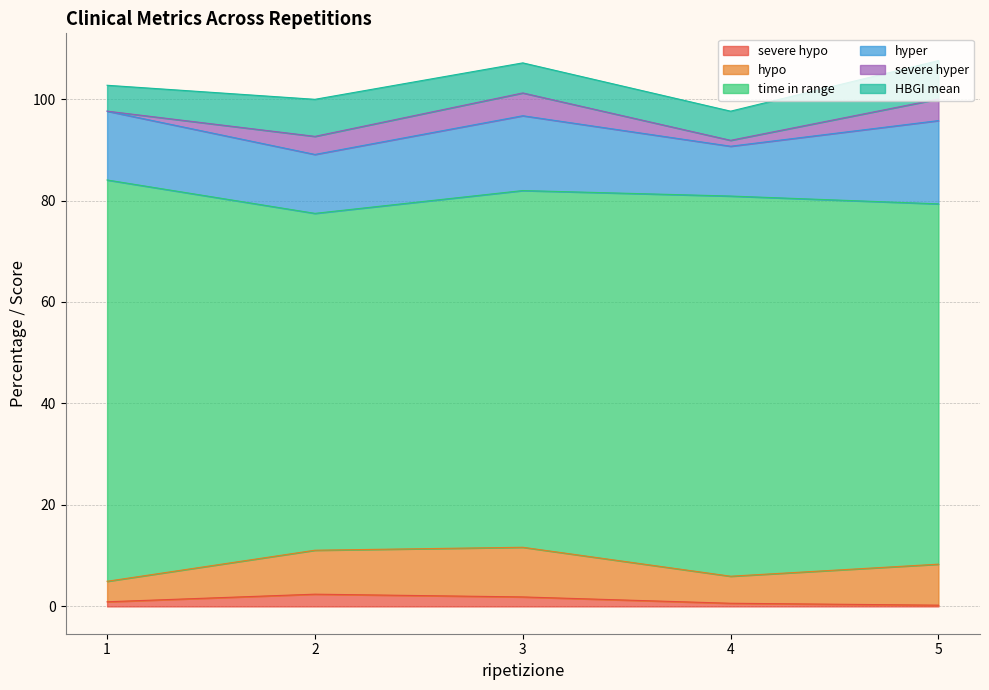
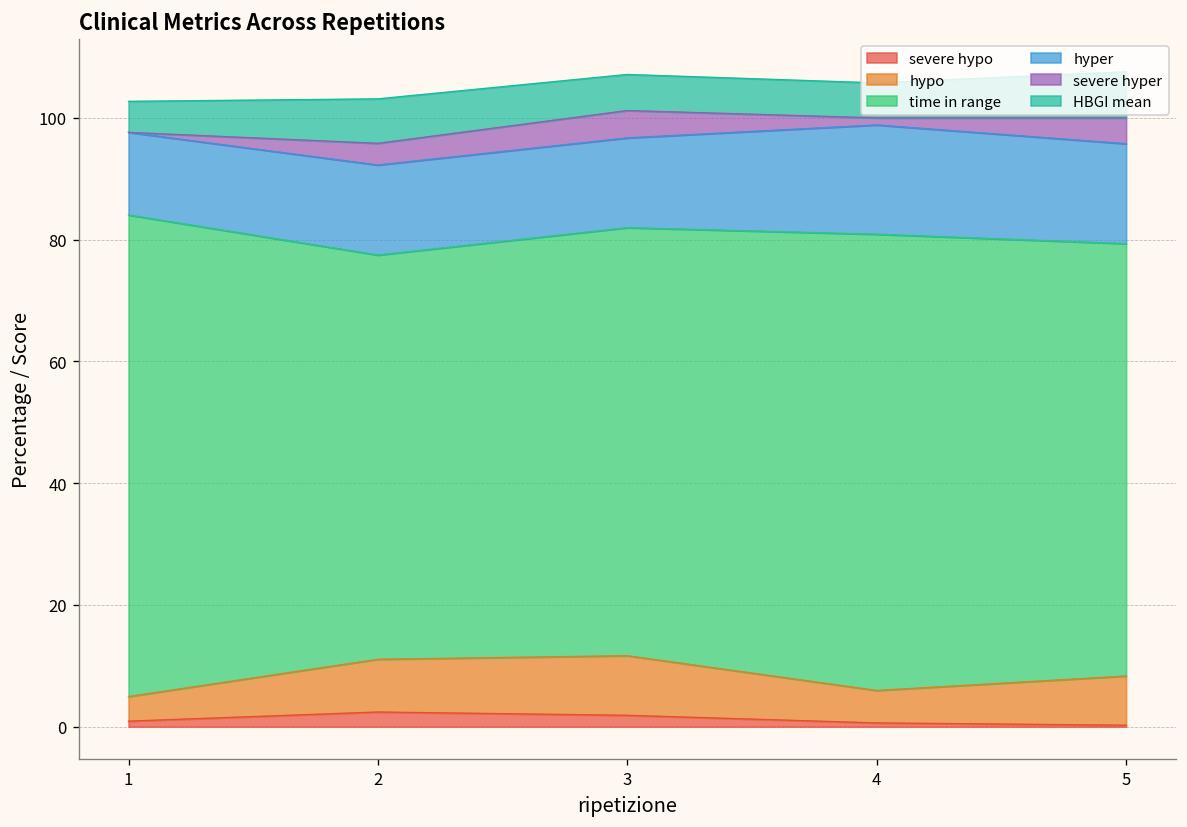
  {
    "hyper": {
-     "2": 12,
+     "2": 15,
      "3": 15,
-     "4": 10,
+     "4": 18,
      "5": 16
    },
    "severe hyper": {
      "2": 4,
      "3": 4
    }
  }
